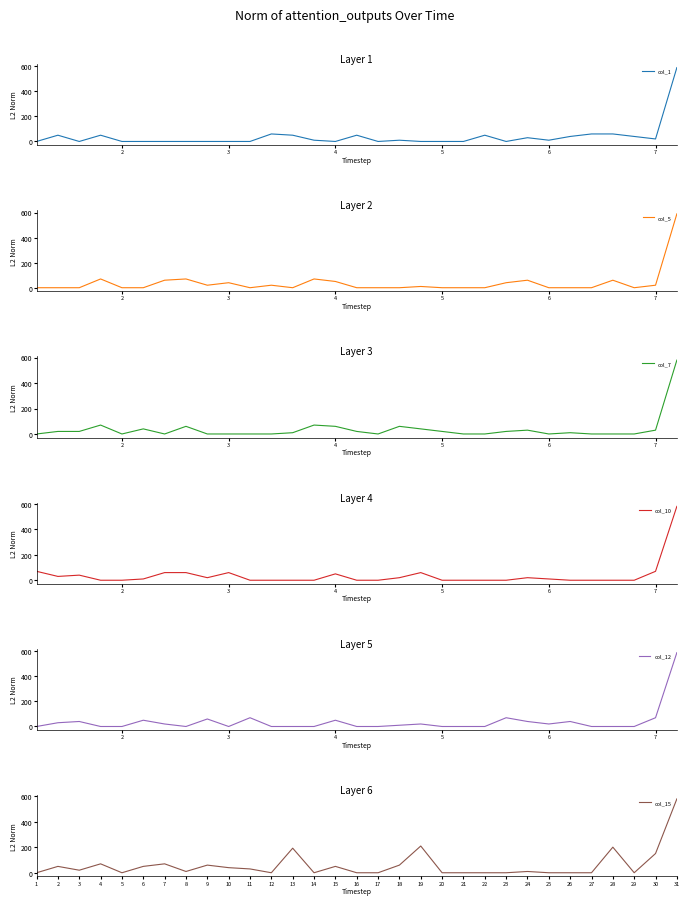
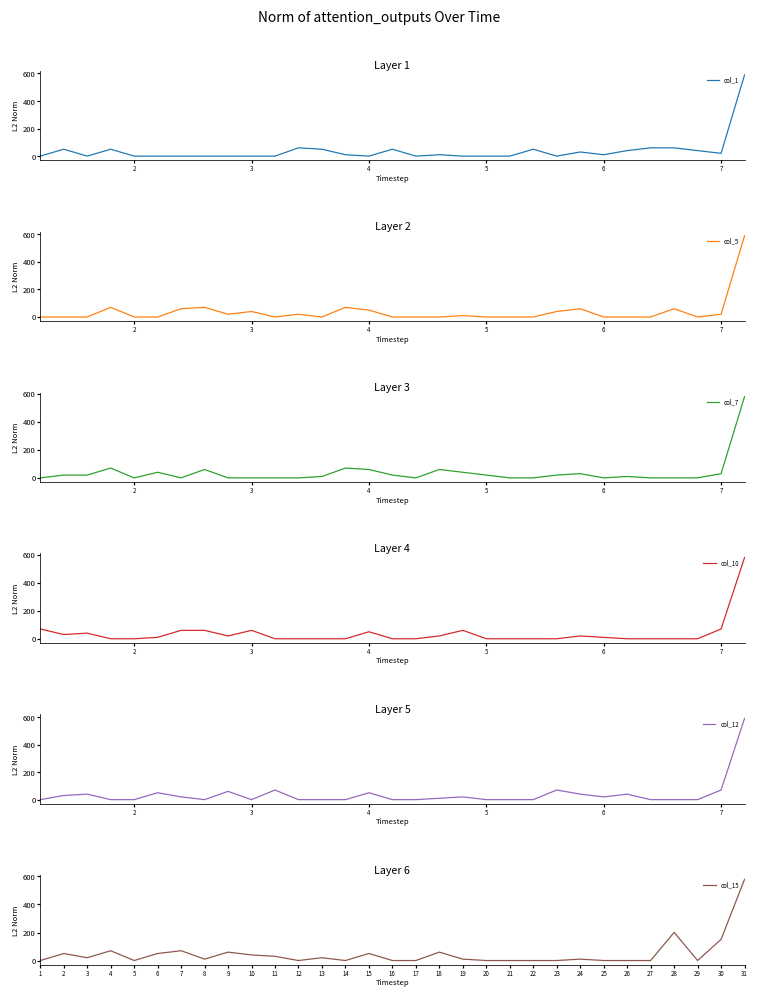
  {
    "Layer 1": {
      "5": 0
    },
    "Layer 2": {
      "5": 0
    },
    "Layer 3": {
      "5": 20
    },
    "Layer 4": {
      "5": 0
    },
    "Layer 5": {
      "5": 0
    },
    "Layer 6": {
      "1": 0,
      "2": 50,
      "3": 20,
      "4": 70,
      "5": 0,
      "6": 50,
      "7": 70,
      "8": 10,
      "9": 60,
      "10": 40,
      "11": 30,
      "12": 0,
-     "13": 190,
+     "13": 20,
      "14": 0,
      "15": 50,
      "16": 0,
      "17": 0,
      "18": 60,
-     "19": 210,
+     "19": 10,
      "20": 0,
      "21": 0,
      "22": 0,
      "23": 0,
      "24": 10,
      "25": 0,
      "26": 0,
      "27": 0,
      "28": 200,
      "29": 0,
      "30": 150,
      "31": 580
    }
  }
